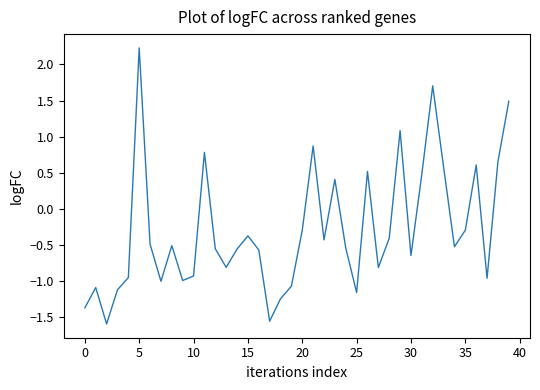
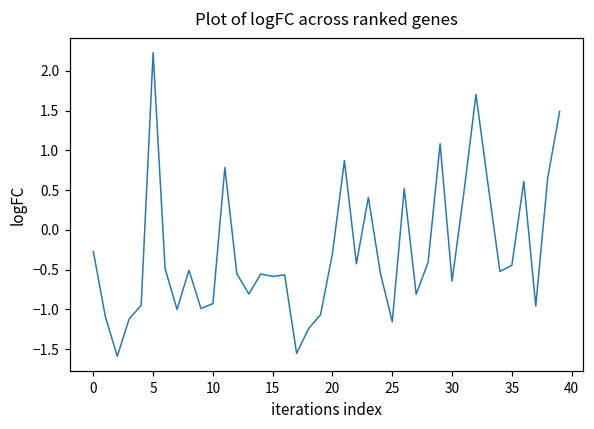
  {
-   "0": -1.4,
+   "0": -0.3,
    "5": 2.2,
    "10": -0.9,
-   "15": -0.4,
+   "15": -0.6,
    "20": -0.3,
    "25": -1.2,
    "30": -0.6,
-   "35": -0.3
+   "35": -0.4
  }
